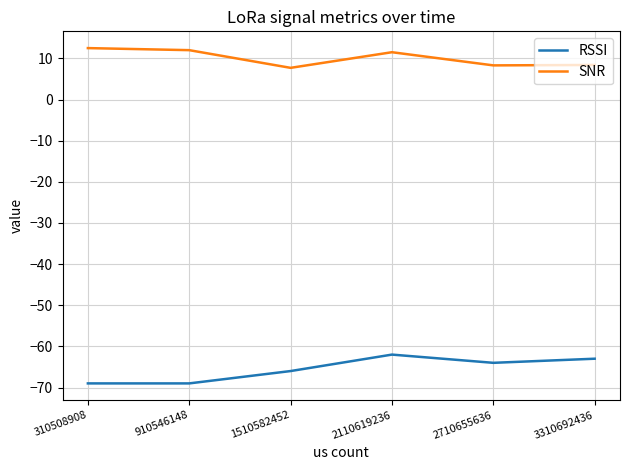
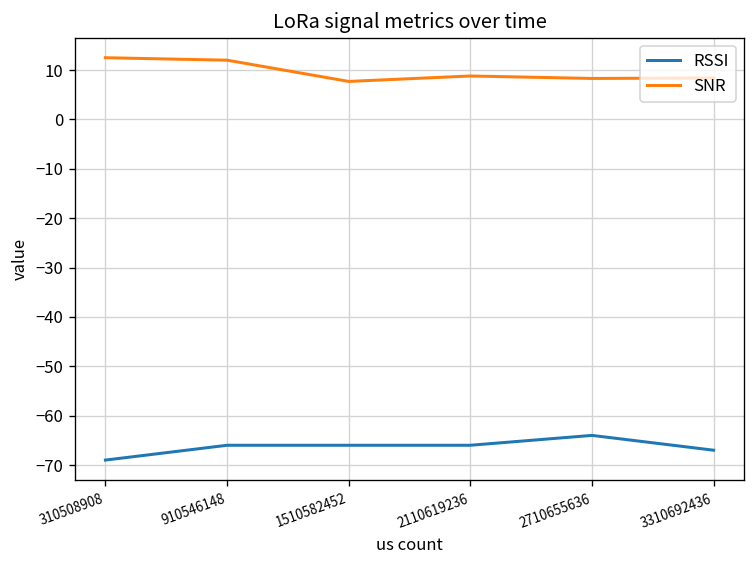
  {
    "RSSI": {
      "310508908": -69,
-     "910546148": -69,
+     "910546148": -66,
      "1510582452": -66,
-     "2110619236": -62,
+     "2110619236": -66,
      "2710655636": -64,
-     "3310692436": -63
+     "3310692436": -67
    },
    "SNR": {
      "310508908": 13,
      "910546148": 12,
      "1510582452": 8,
-     "2110619236": 12,
+     "2110619236": 9,
      "2710655636": 8
    }
  }
